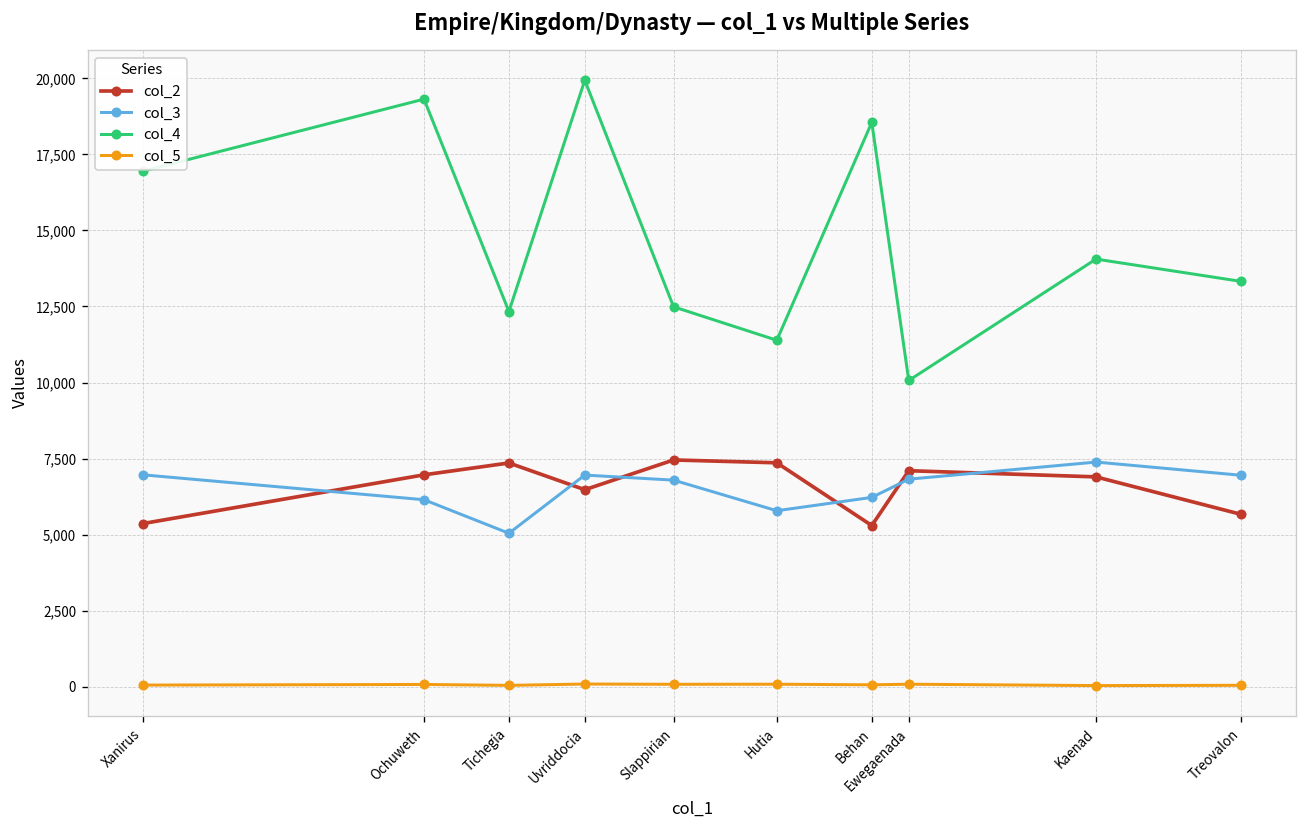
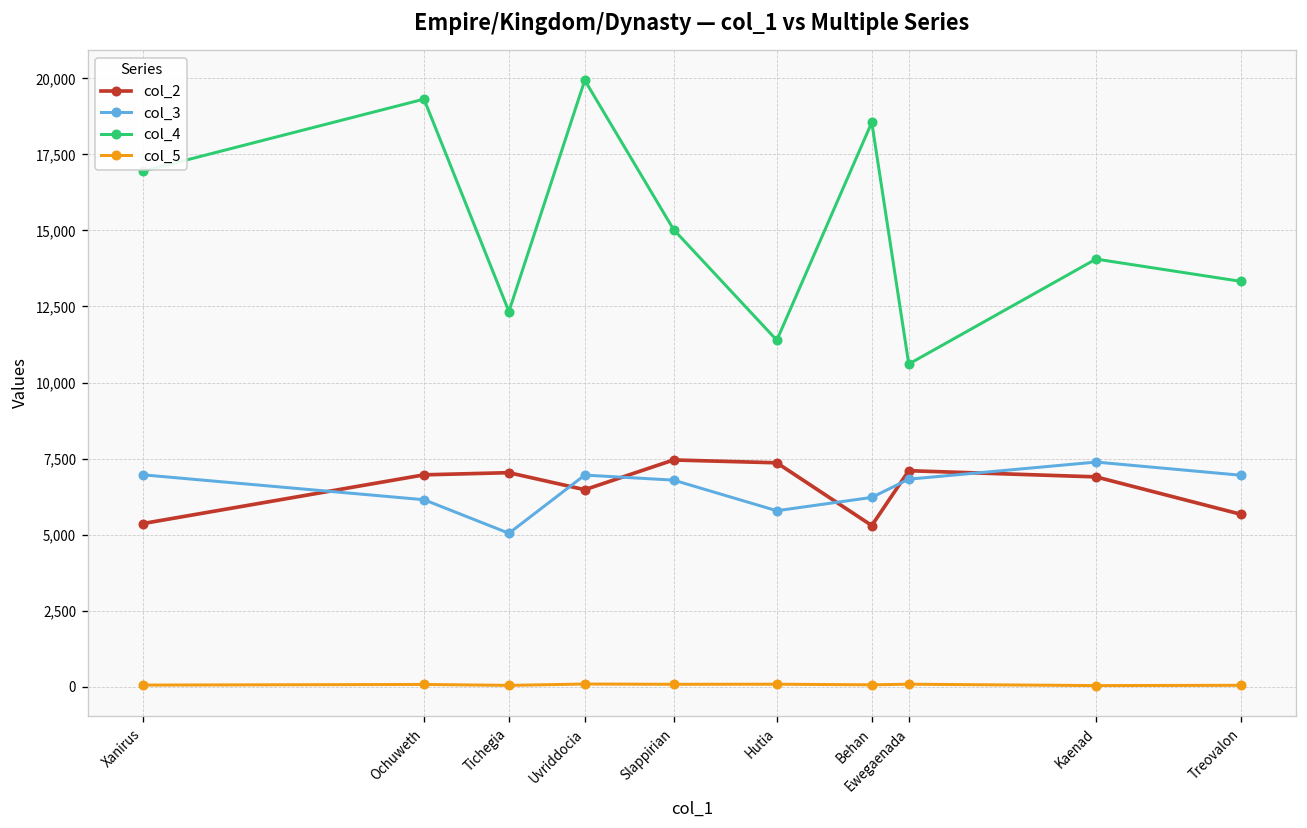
  {
    "col_2": {
      "Xanirus": "5,400",
      "Ochuweth": "7,000",
-     "Tichegia": "7,400",
+     "Tichegia": "7,000",
      "Uvriddocia": "6,500",
      "Slappirian": "7,500",
      "Hutia": "7,400",
      "Behan": "5,300",
      "Ewegaenada": "7,100",
      "Kaenad": "6,900",
      "Treovalon": "5,700"
    },
    "col_3": {
      "Xanirus": "7,000",
      "Ochuweth": "6,100",
      "Tichegia": "5,000",
      "Uvriddocia": "7,000",
      "Slappirian": "6,800",
      "Hutia": "5,800",
      "Behan": "6,200",
      "Ewegaenada": "6,800",
      "Kaenad": "7,400",
      "Treovalon": "7,000"
    },
    "col_4": {
      "Ochuweth": "19,300",
      "Tichegia": "12,300",
      "Uvriddocia": "19,900",
-     "Slappirian": "12,500",
+     "Slappirian": "15,000",
      "Hutia": "11,400",
      "Behan": "18,600",
-     "Ewegaenada": "10,100",
+     "Ewegaenada": "10,600",
      "Kaenad": "14,100",
      "Treovalon": "13,300"
    },
    "col_5": {
      "Xanirus": "100",
      "Ochuweth": "100",
      "Tichegia": "0",
      "Uvriddocia": "100",
      "Slappirian": "100",
      "Hutia": "100",
      "Behan": "100",
      "Ewegaenada": "100",
      "Kaenad": "0",
      "Treovalon": "0"
    }
  }
